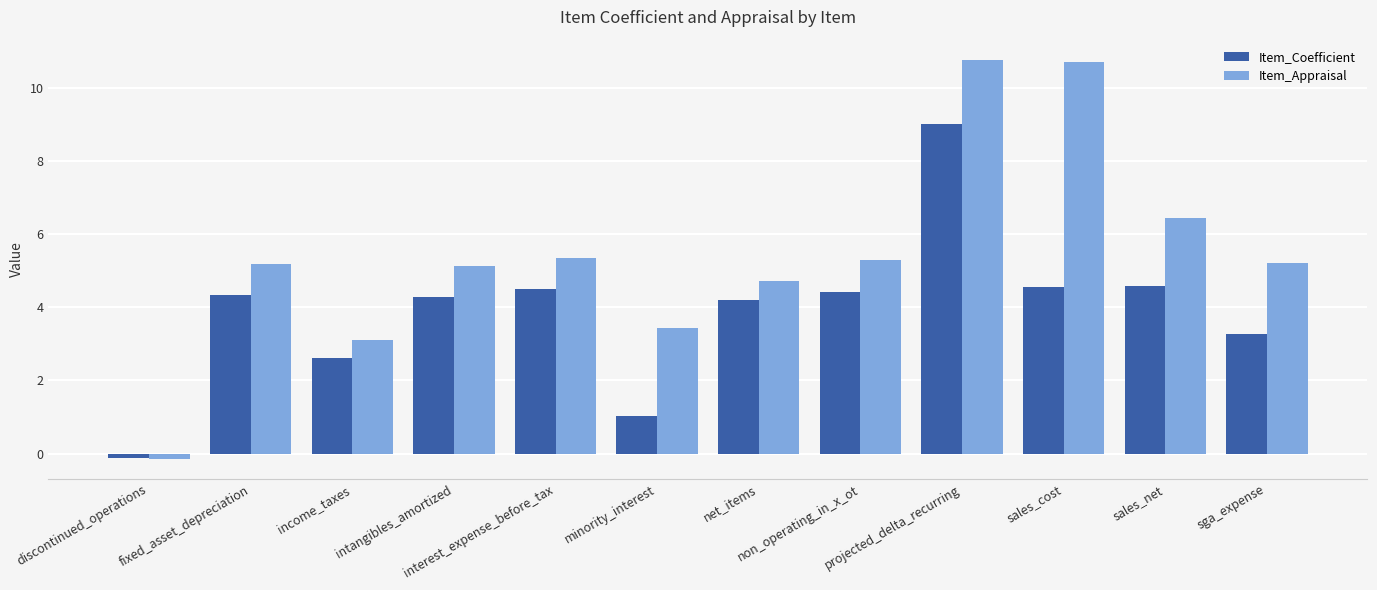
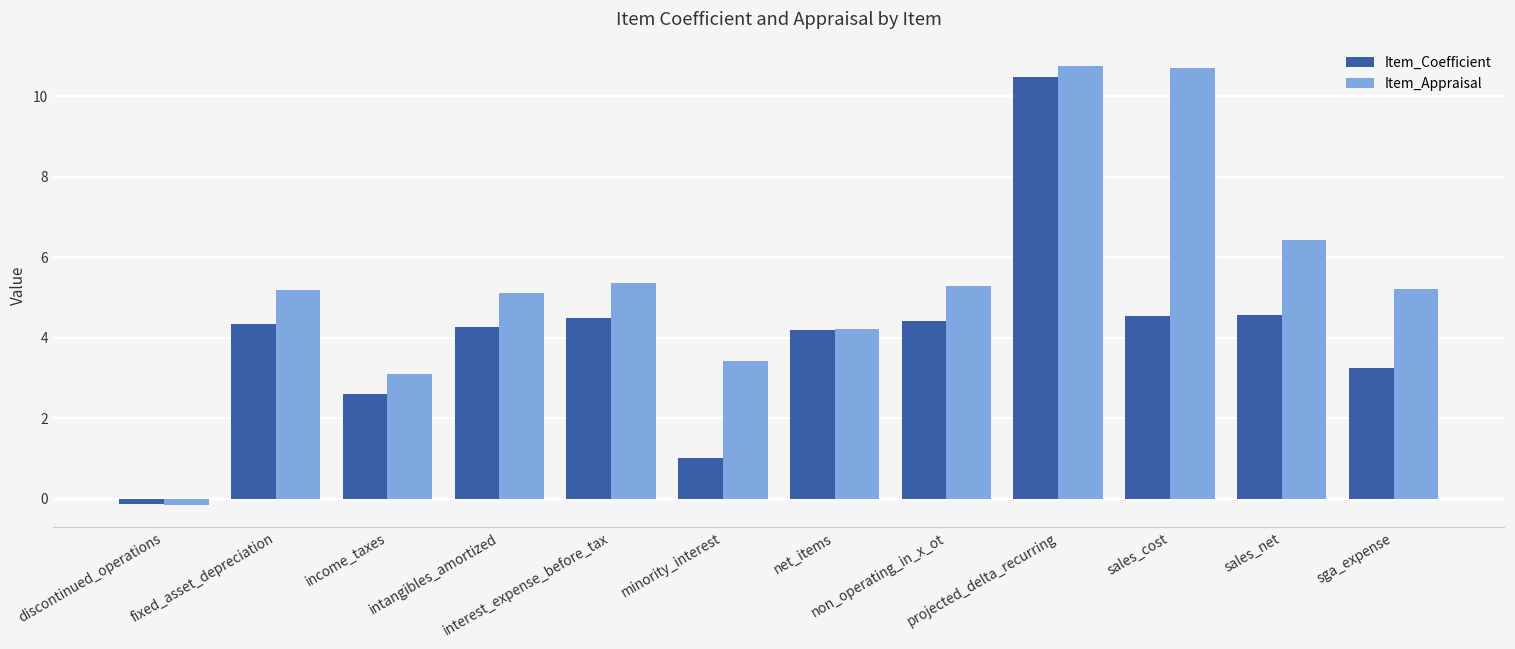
  {
    "Item_Coefficient": {
      "discontinued_operations": -0.1,
      "fixed_asset_depreciation": 4.3,
      "income_taxes": 2.6,
      "intangibles_amortized": 4.3,
      "interest_expense_before_tax": 4.5,
      "minority_interest": 1.0,
      "net_items": 4.2,
      "non_operating_in_x_ot": 4.4,
-     "projected_delta_recurring": 9.0,
+     "projected_delta_recurring": 10.5,
      "sales_cost": 4.6,
      "sales_net": 4.6,
      "sga_expense": 3.3
    },
    "Item_Appraisal": {
      "discontinued_operations": -0.1,
      "fixed_asset_depreciation": 5.2,
      "income_taxes": 3.1,
      "intangibles_amortized": 5.1,
      "interest_expense_before_tax": 5.4,
      "minority_interest": 3.4,
-     "net_items": 4.7,
+     "net_items": 4.2,
      "non_operating_in_x_ot": 5.3,
      "projected_delta_recurring": 10.8,
      "sales_cost": 10.7,
      "sales_net": 6.4,
      "sga_expense": 5.2
    }
  }
